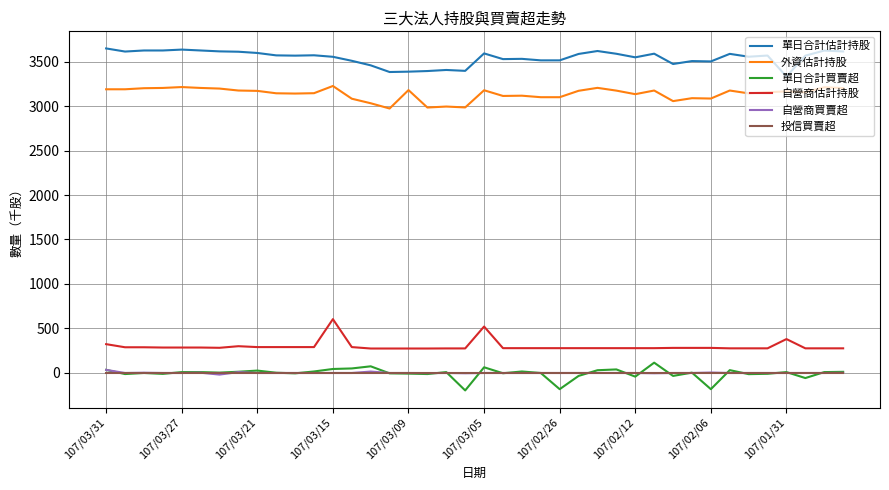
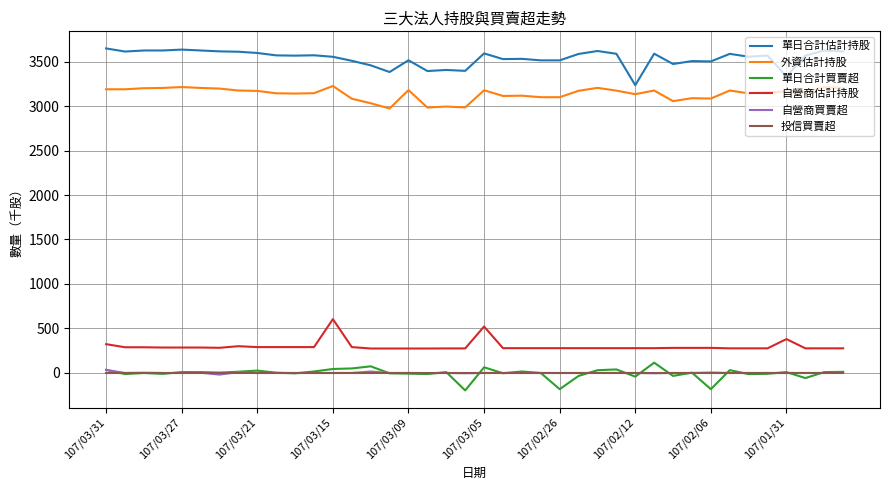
  {
    "單日合計估計持股": {
      "107/03/31": 3600,
      "107/03/27": 3600,
      "107/03/21": 3600,
      "107/03/15": 3600,
-     "107/03/09": 3400,
+     "107/03/09": 3500,
      "107/03/05": 3600,
      "107/02/26": 3500,
-     "107/02/12": 3500,
+     "107/02/12": 3200,
      "107/02/06": 3500
    },
    "外資估計持股": {
      "107/03/31": 3200,
      "107/03/27": 3200,
      "107/03/21": 3200,
      "107/03/15": 3200,
      "107/03/09": 3200,
      "107/03/05": 3200,
      "107/02/26": 3100,
      "107/02/12": 3100,
      "107/02/06": 3100
    },
    "單日合計買賣超": {
      "107/03/15": 0,
      "107/03/05": 100,
      "107/02/26": -200,
      "107/02/12": 0,
      "107/02/06": -200
    },
    "自營商估計持股": {
      "107/03/31": 300,
      "107/03/27": 300,
      "107/03/21": 300,
      "107/03/15": 600,
      "107/03/09": 300,
      "107/03/05": 500,
      "107/02/26": 300,
      "107/02/12": 300,
      "107/02/06": 300,
      "107/01/31": 400
    },
    "投信買賣超": {
      "107/03/31": 0
    }
  }
